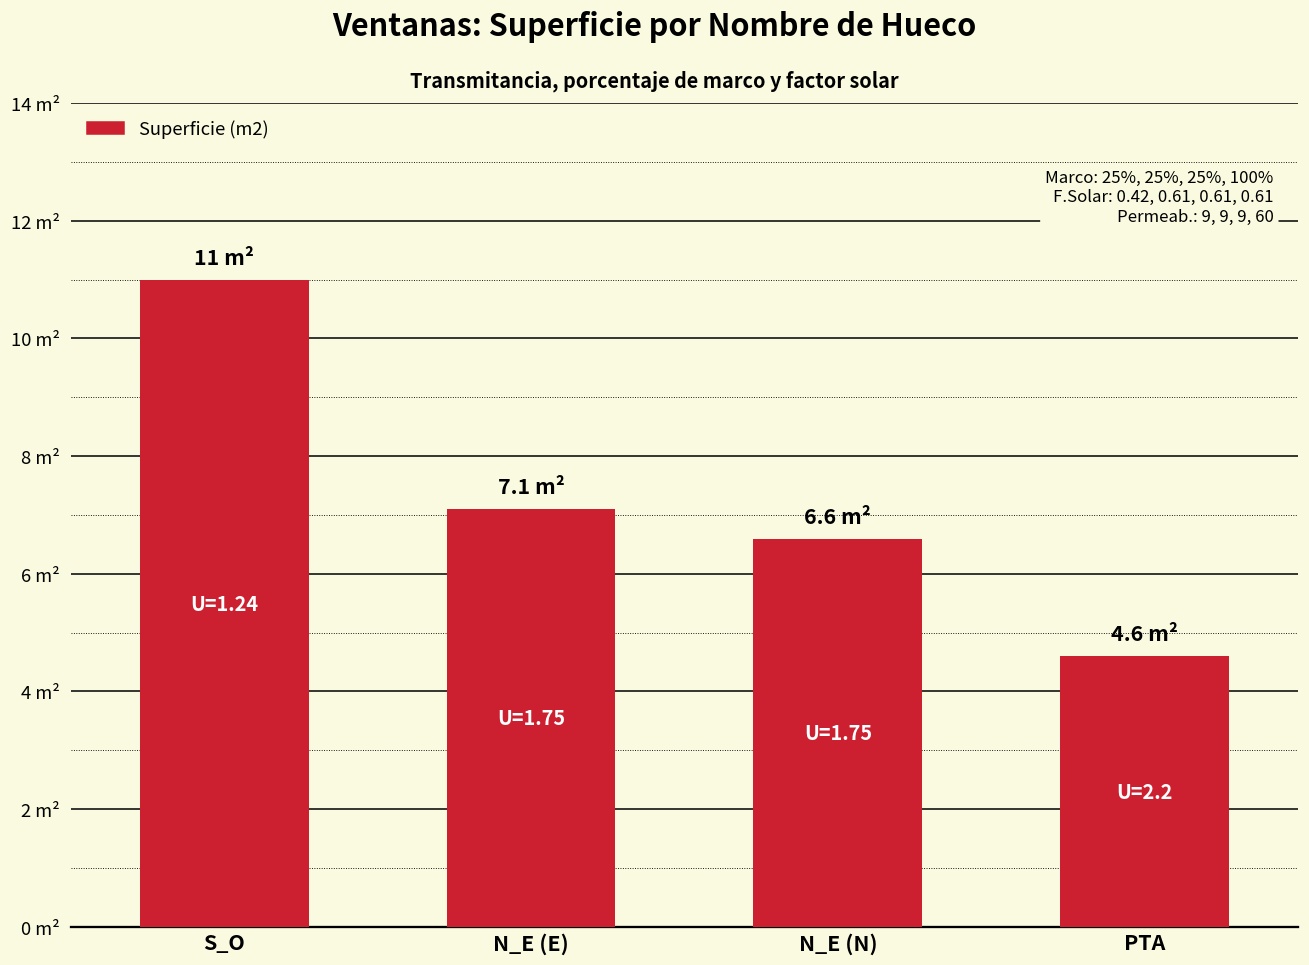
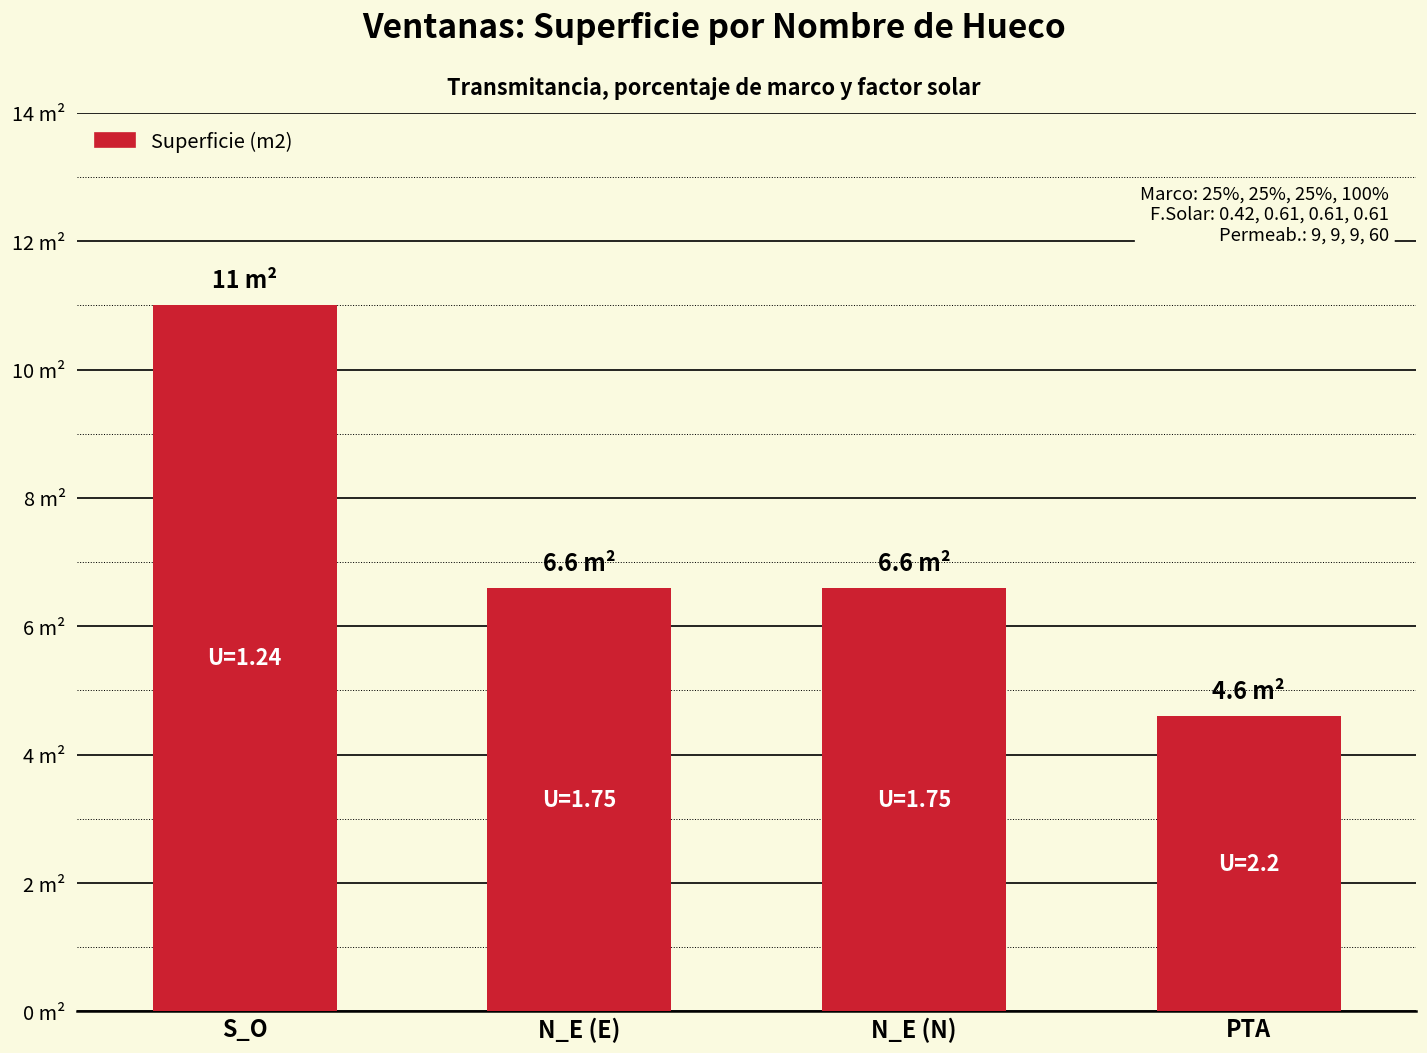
  {
    "S_O": 11,
-   "N_E (E)": 7.1,
+   "N_E (E)": 6.6,
    "N_E (N)": 6.6,
    "PTA": 4.6
  }
